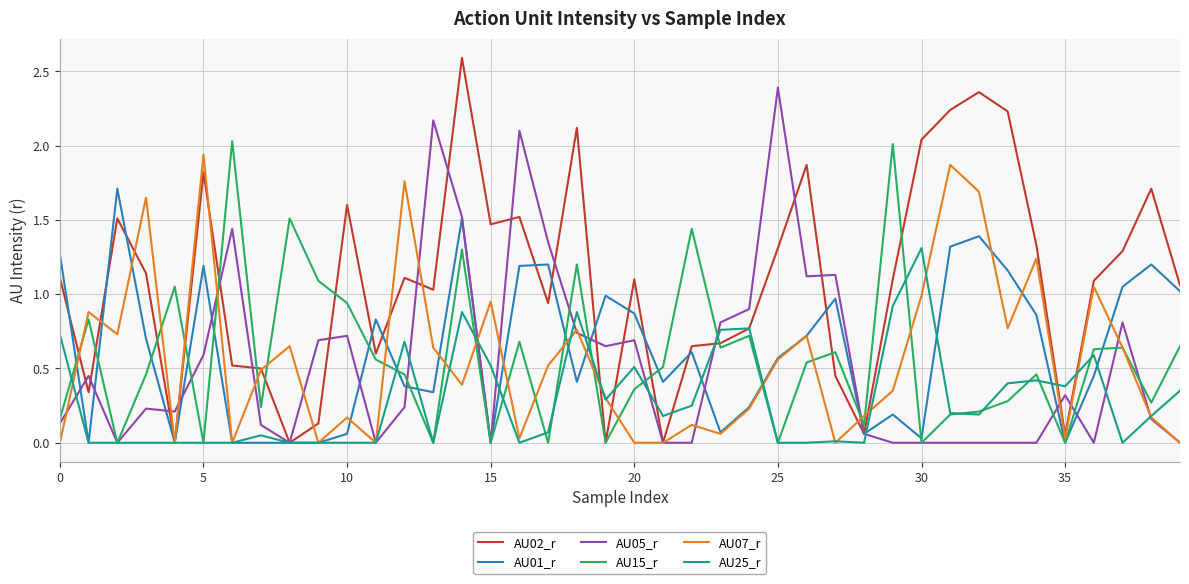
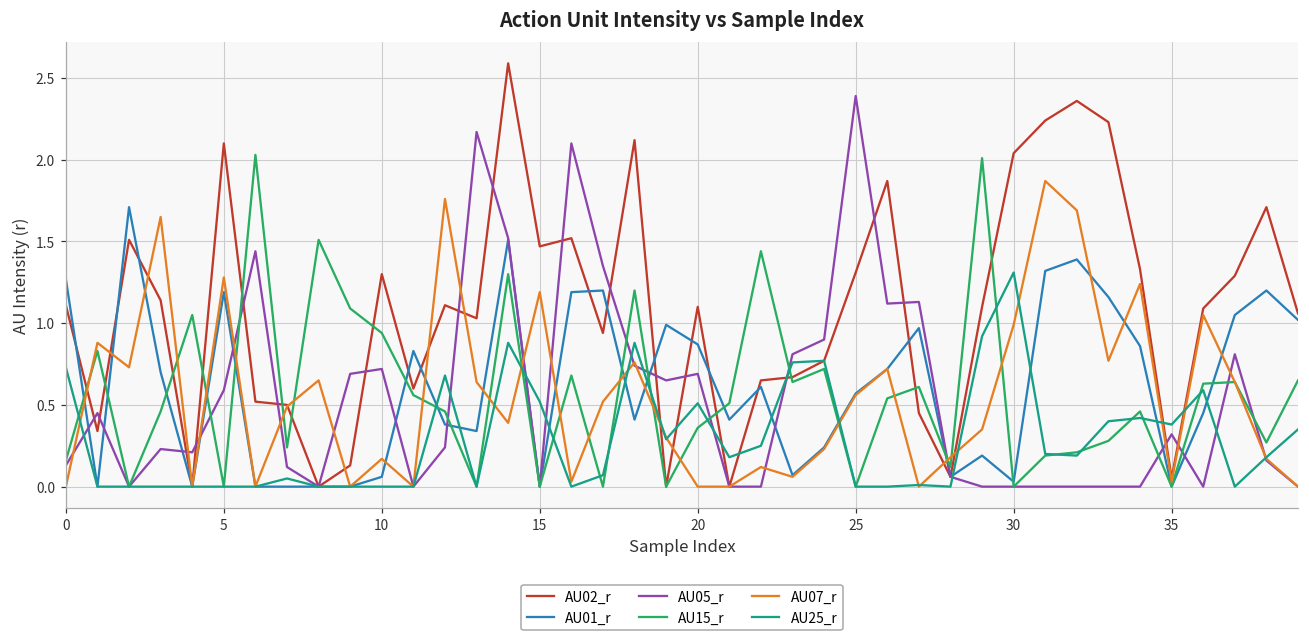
  {
    "AU02_r": {
      "0": 1.11,
-     "5": 1.82,
-     "10": 1.6,
+     "5": 2.10,
+     "10": 1.3,
      "15": 1.47,
      "20": 1.10,
      "25": 1.31,
      "30": 2.04,
      "35": 0.05
    },
    "AU01_r": {
      "0": 1.27,
      "5": 1.19,
      "10": 0.06,
      "20": 0.87,
      "30": 0.03
    },
    "AU05_r": {
      "0": 0.13,
      "5": 0.59,
      "10": 0.72,
      "20": 0.69,
      "25": 2.39,
      "35": 0.32
    },
    "AU07_r": {
      "0": 0.00,
-     "5": 1.94,
+     "5": 1.28,
      "10": 0.17,
-     "15": 0.95,
+     "15": 1.19,
      "20": 0.00,
      "30": 0.99,
      "35": 0.03
    }
  }
